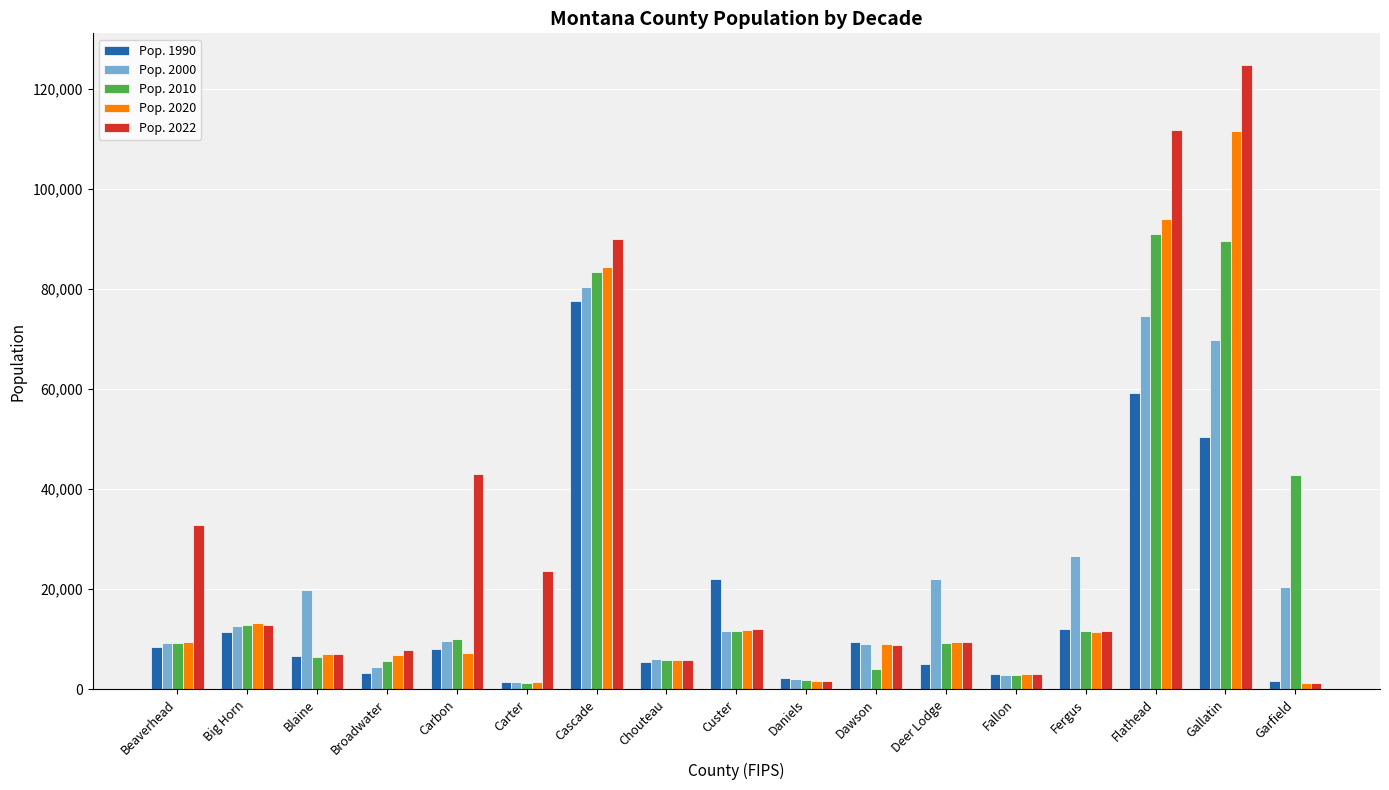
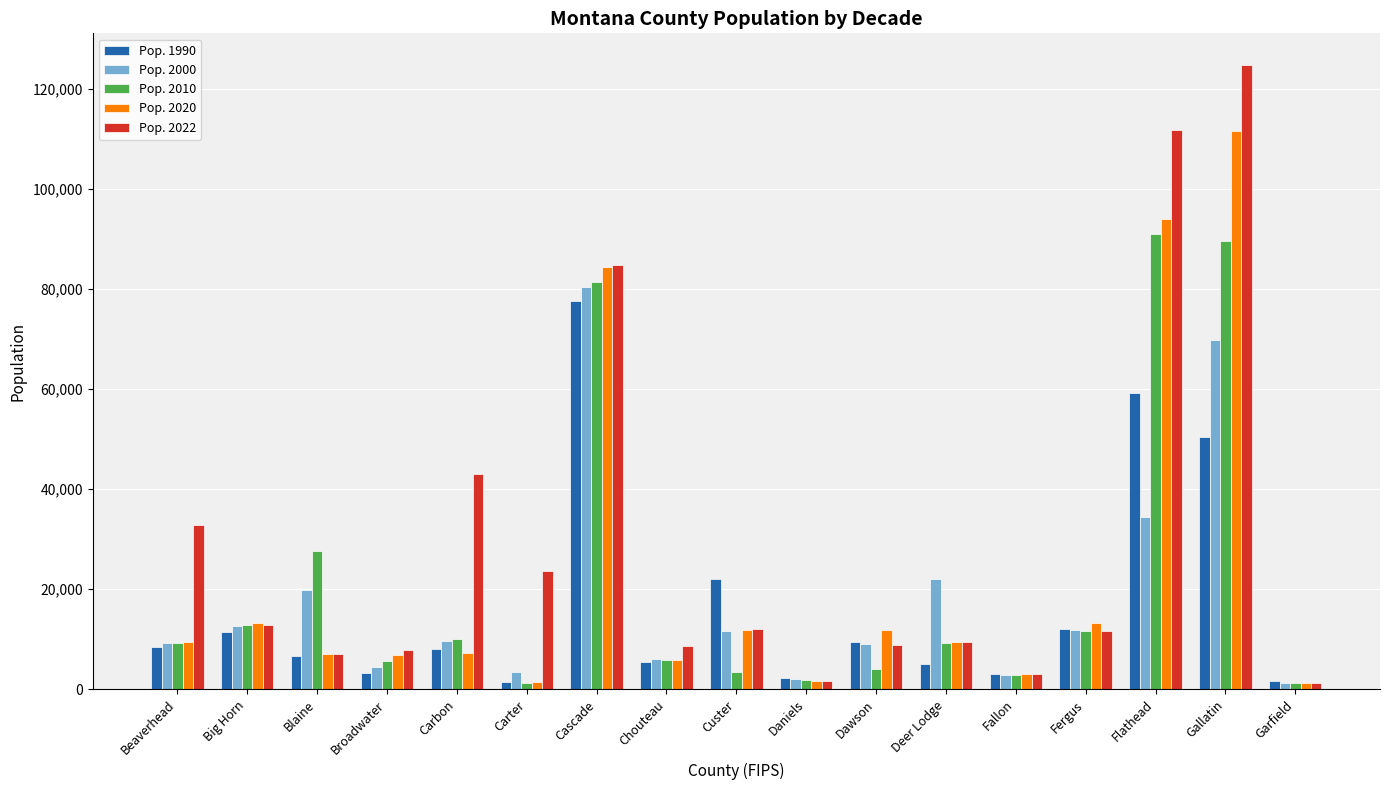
  {
    "Pop. 1990": {
      "Beaverhead": "8,000",
      "Big Horn": "11,000",
      "Blaine": "7,000",
      "Broadwater": "3,000",
      "Carbon": "8,000",
      "Carter": "2,000",
      "Cascade": "78,000",
      "Chouteau": "5,000",
      "Custer": "22,000",
      "Daniels": "2,000",
      "Dawson": "10,000",
      "Deer Lodge": "5,000",
      "Fallon": "3,000",
      "Fergus": "12,000",
      "Flathead": "59,000",
      "Gallatin": "50,000",
      "Garfield": "2,000"
    },
    "Pop. 2000": {
      "Beaverhead": "9,000",
      "Big Horn": "13,000",
      "Blaine": "20,000",
      "Broadwater": "4,000",
      "Carbon": "10,000",
-     "Carter": "1,000",
+     "Carter": "4,000",
      "Cascade": "80,000",
      "Chouteau": "6,000",
      "Custer": "12,000",
      "Daniels": "2,000",
      "Dawson": "9,000",
      "Deer Lodge": "22,000",
      "Fallon": "3,000",
-     "Fergus": "27,000",
-     "Flathead": "75,000",
+     "Fergus": "12,000",
+     "Flathead": "34,000",
      "Gallatin": "70,000",
-     "Garfield": "21,000"
+     "Garfield": "1,000"
    },
    "Pop. 2010": {
      "Beaverhead": "9,000",
      "Big Horn": "13,000",
-     "Blaine": "6,000",
+     "Blaine": "28,000",
      "Broadwater": "6,000",
      "Carbon": "10,000",
      "Carter": "1,000",
-     "Cascade": "83,000",
+     "Cascade": "81,000",
      "Chouteau": "6,000",
-     "Custer": "12,000",
+     "Custer": "3,000",
      "Daniels": "2,000",
      "Dawson": "4,000",
      "Deer Lodge": "9,000",
      "Fallon": "3,000",
      "Fergus": "12,000",
      "Flathead": "91,000",
      "Gallatin": "90,000",
-     "Garfield": "43,000"
+     "Garfield": "1,000"
    },
    "Pop. 2020": {
      "Beaverhead": "9,000",
      "Big Horn": "13,000",
      "Blaine": "7,000",
      "Broadwater": "7,000",
      "Carbon": "7,000",
      "Carter": "1,000",
      "Cascade": "84,000",
      "Chouteau": "6,000",
      "Custer": "12,000",
      "Daniels": "2,000",
-     "Dawson": "9,000",
+     "Dawson": "12,000",
      "Deer Lodge": "9,000",
      "Fallon": "3,000",
-     "Fergus": "11,000",
+     "Fergus": "13,000",
      "Flathead": "94,000",
      "Gallatin": "111,000",
      "Garfield": "1,000"
    },
    "Pop. 2022": {
      "Beaverhead": "33,000",
      "Big Horn": "13,000",
      "Blaine": "7,000",
      "Broadwater": "8,000",
      "Carbon": "43,000",
      "Carter": "24,000",
-     "Cascade": "90,000",
-     "Chouteau": "6,000",
+     "Cascade": "85,000",
+     "Chouteau": "9,000",
      "Custer": "12,000",
      "Daniels": "2,000",
      "Dawson": "9,000",
      "Deer Lodge": "10,000",
      "Fallon": "3,000",
      "Fergus": "12,000",
      "Flathead": "112,000",
      "Gallatin": "125,000",
      "Garfield": "1,000"
    }
  }
